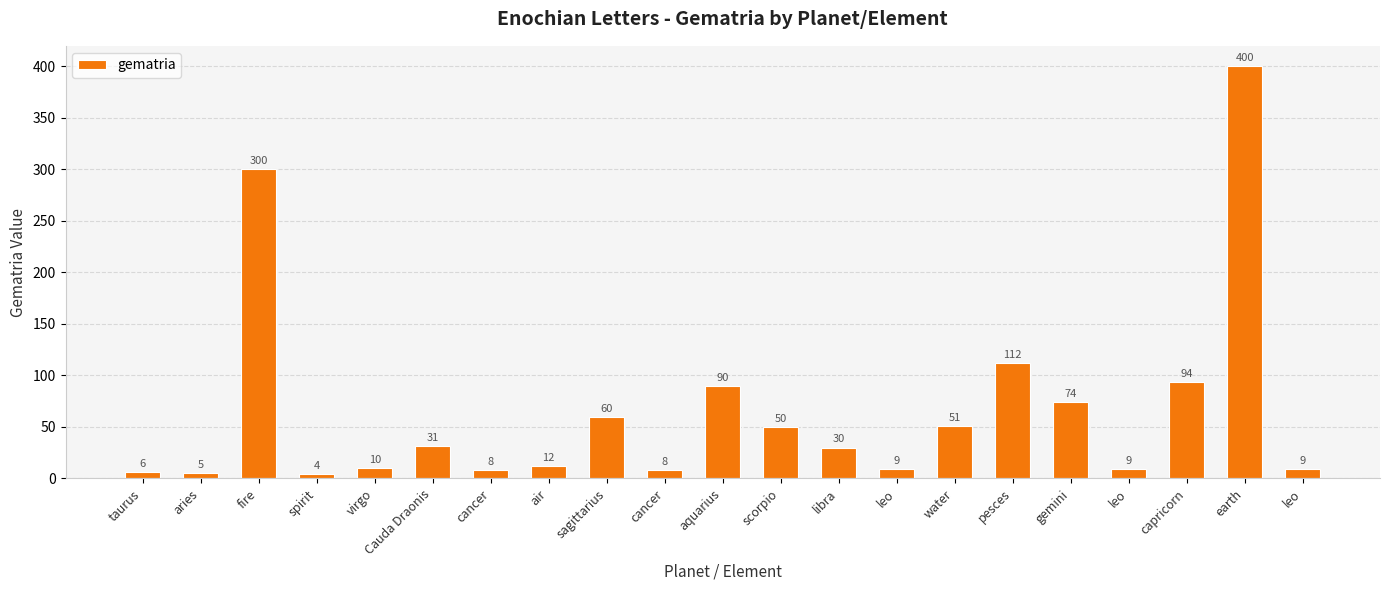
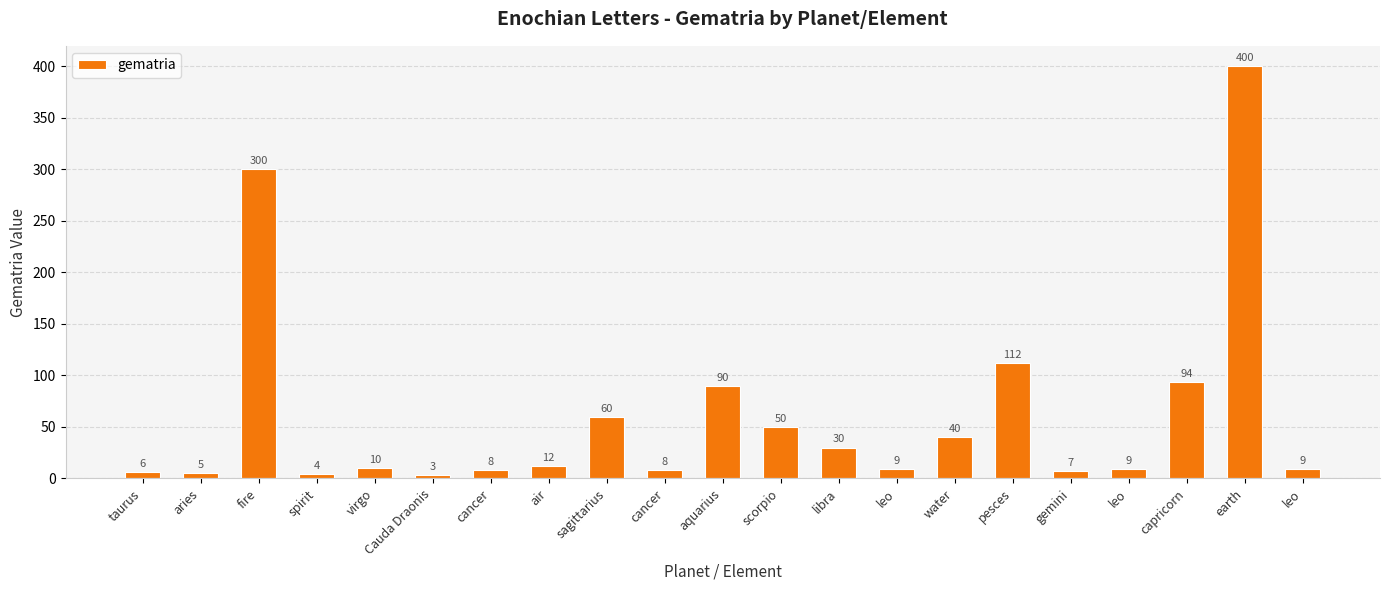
  {
    "taurus": 6,
    "aries": 5,
    "fire": 300,
    "spirit": 4,
    "virgo": 10,
-   "Cauda Draonis": 31,
+   "Cauda Draonis": 3,
    "air": 12,
    "sagittarius": 60,
    "aquarius": 90,
    "scorpio": 50,
    "libra": 30,
-   "water": 51,
+   "water": 40,
    "pesces": 112,
-   "gemini": 74,
+   "gemini": 7,
    "capricorn": 94,
    "earth": 400
  }
